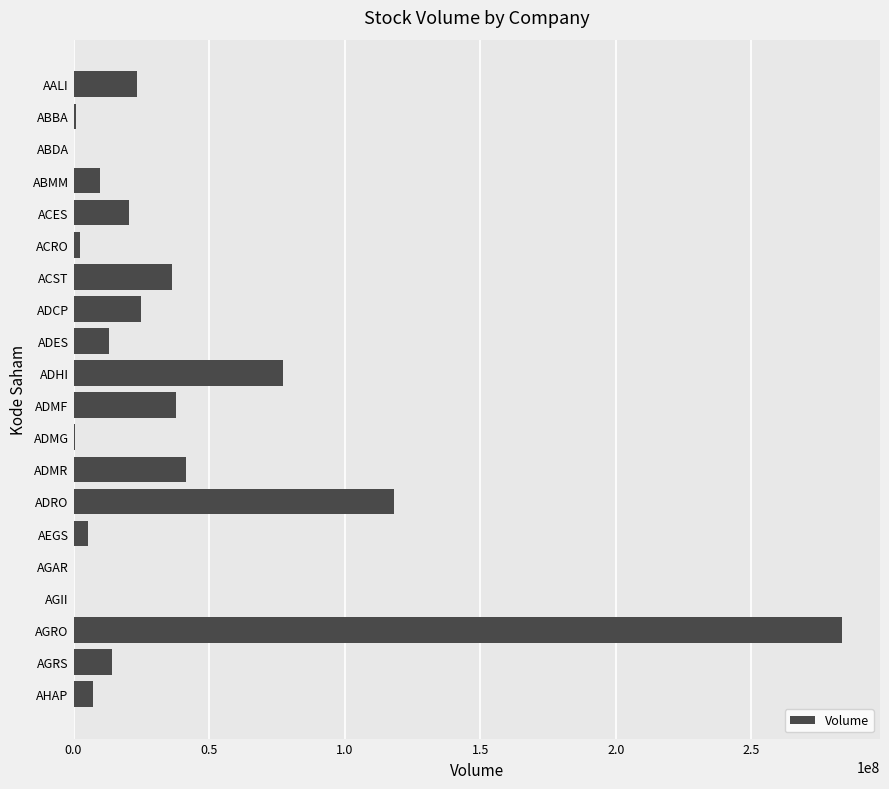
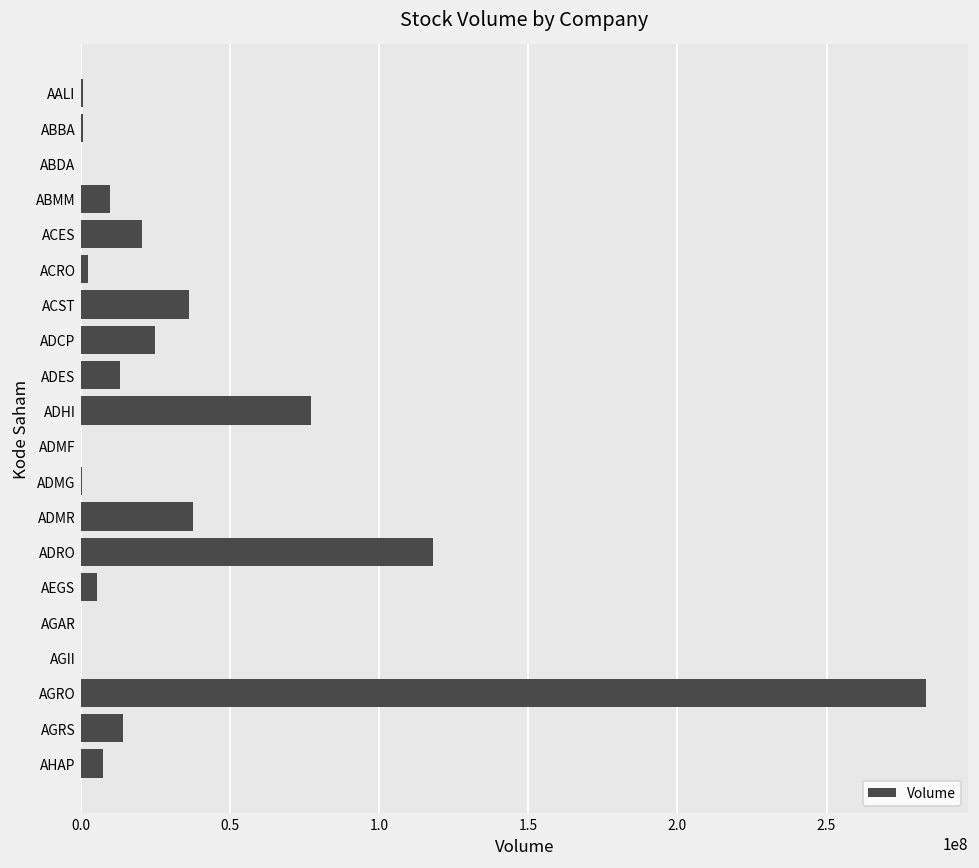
  {
-   "AALI": 23000000,
+   "AALI": 1000000,
    "ABDA": 0,
    "ABMM": 10000000,
    "ACES": 20000000,
    "ACRO": 2000000,
    "ACST": 36000000,
    "ADCP": 25000000,
    "ADES": 13000000,
    "ADHI": 77000000,
-   "ADMF": 38000000,
-   "ADMR": 42000000,
+   "ADMF": 0,
+   "ADMR": 38000000,
    "ADRO": 118000000,
    "AEGS": 5000000,
    "AGRO": 283000000,
    "AGRS": 14000000,
    "AHAP": 7000000
  }
